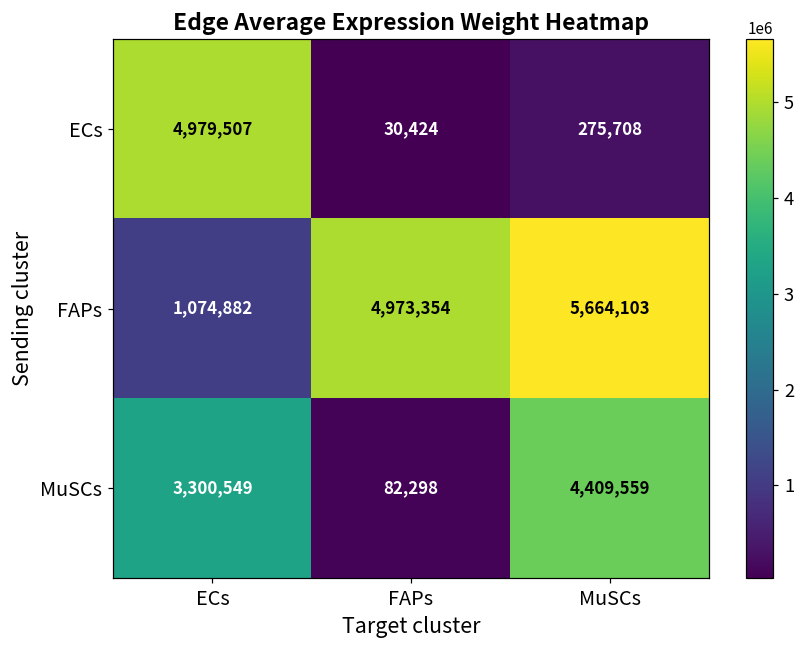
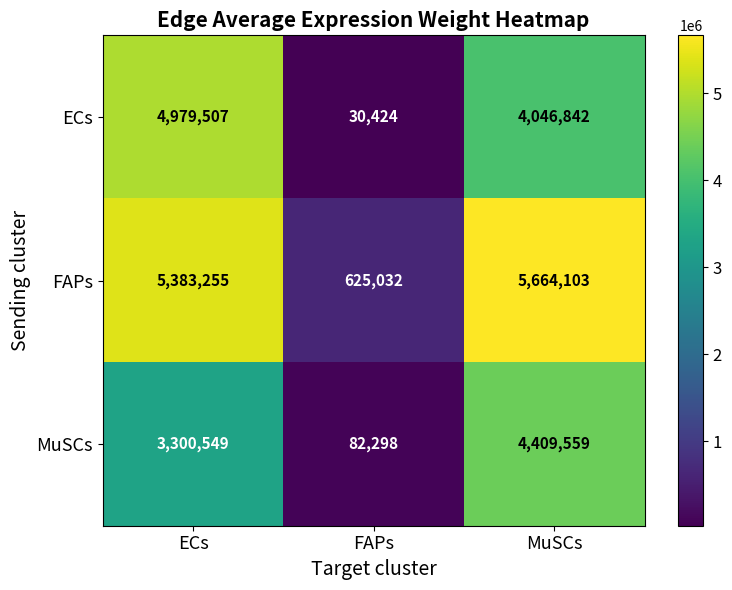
  {
    "ECs": {
      "ECs": "4,979,507",
      "FAPs": "30,424",
-     "MuSCs": "275,708"
+     "MuSCs": "4,046,842"
    },
    "FAPs": {
-     "ECs": "1,074,882",
-     "FAPs": "4,973,354",
+     "ECs": "5,383,255",
+     "FAPs": "625,032",
      "MuSCs": "5,664,103"
    },
    "MuSCs": {
      "ECs": "3,300,549",
      "FAPs": "82,298",
      "MuSCs": "4,409,559"
    }
  }
